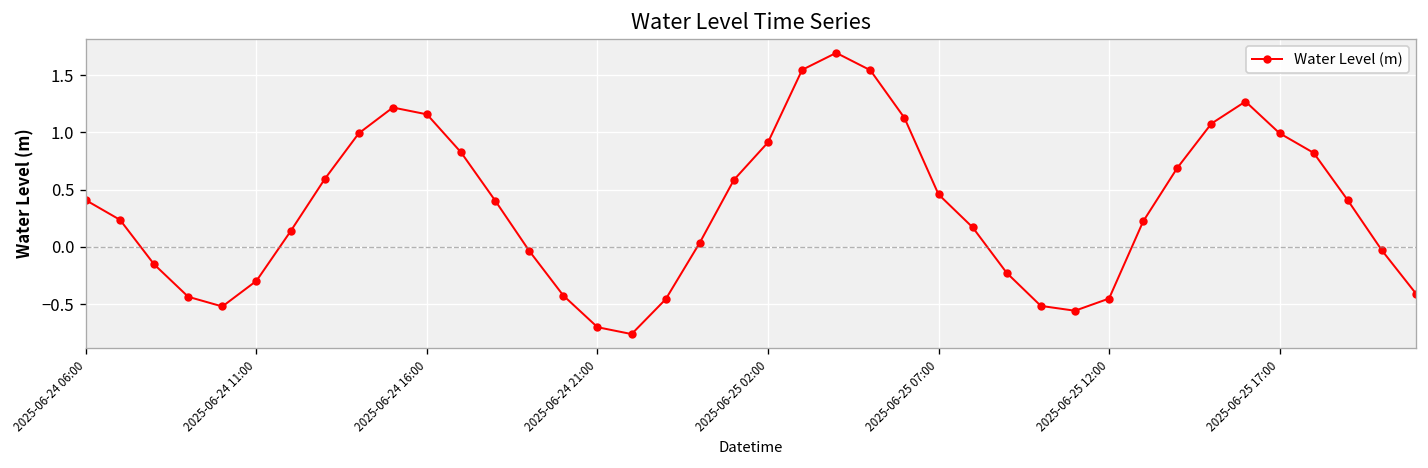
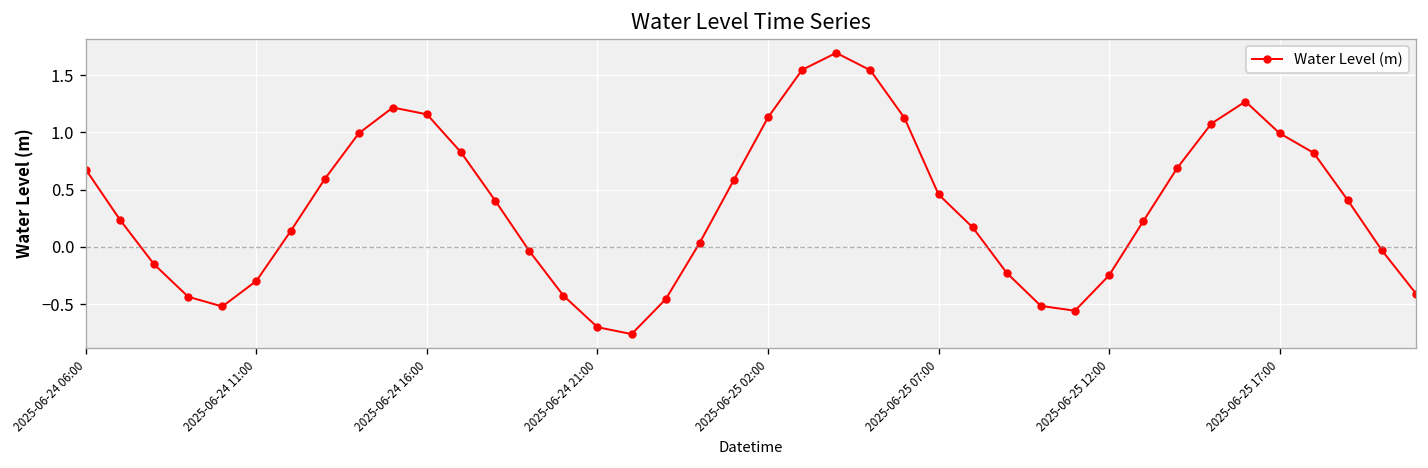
  {
-   "2025-06-24 06:00": 0.4,
+   "2025-06-24 06:00": 0.7,
    "2025-06-24 11:00": -0.3,
    "2025-06-24 16:00": 1.2,
    "2025-06-24 21:00": -0.7,
-   "2025-06-25 02:00": 0.9,
+   "2025-06-25 02:00": 1.1,
    "2025-06-25 07:00": 0.5,
-   "2025-06-25 12:00": -0.5,
+   "2025-06-25 12:00": -0.2,
    "2025-06-25 17:00": 1.0
  }
